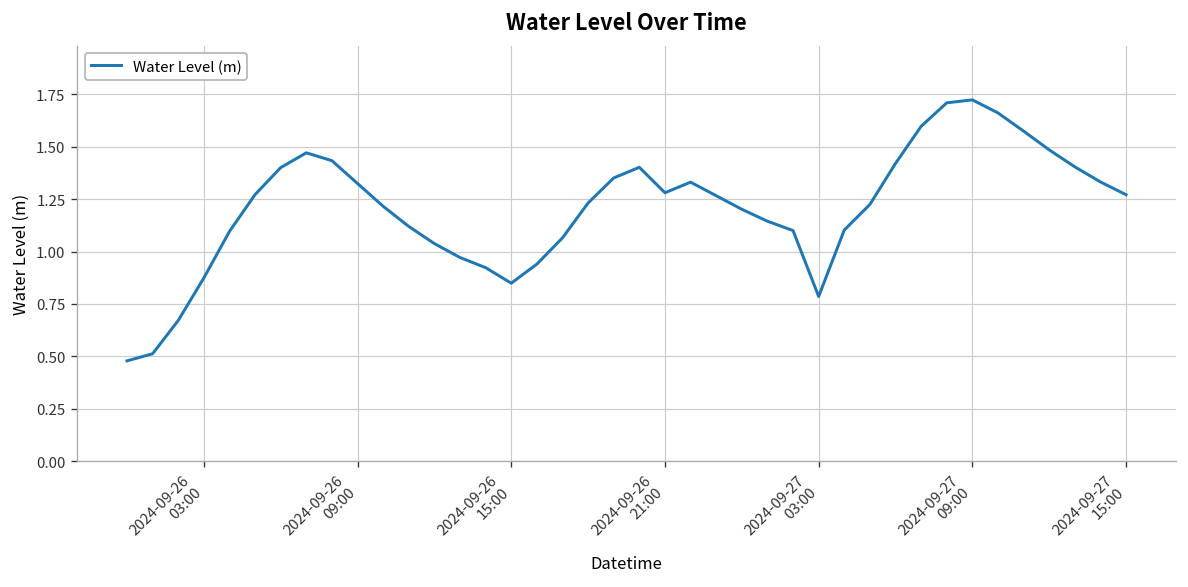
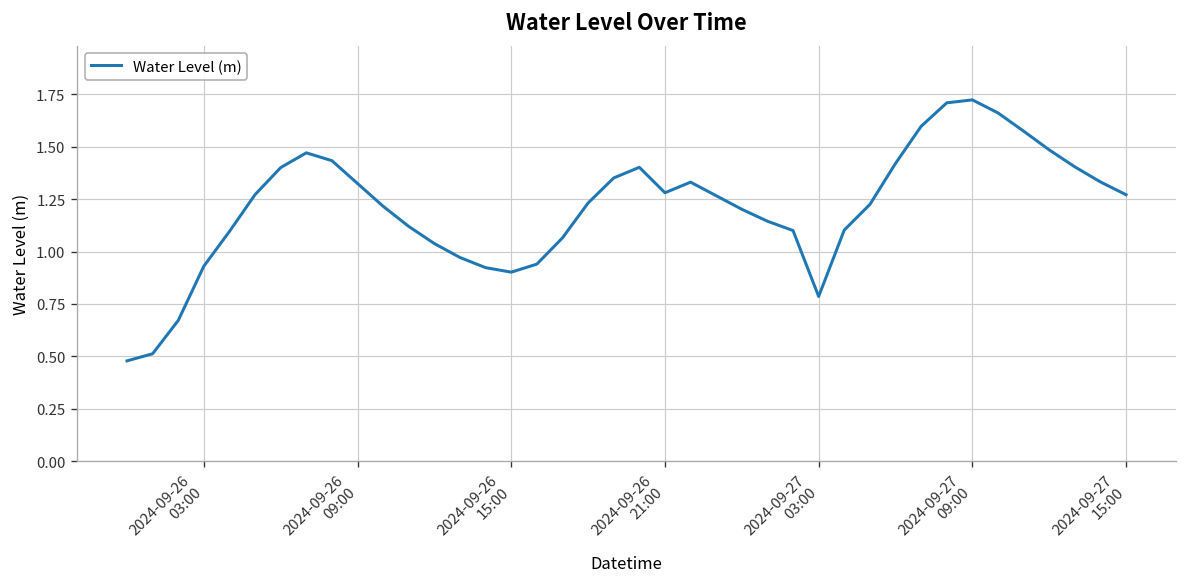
  {
-   "2024-09-26 03:00": 0.87,
+   "2024-09-26 03:00": 0.93,
    "2024-09-26 09:00": 1.32,
-   "2024-09-26 15:00": 0.85,
+   "2024-09-26 15:00": 0.90,
    "2024-09-26 21:00": 1.28,
    "2024-09-27 03:00": 0.79,
    "2024-09-27 09:00": 1.72,
    "2024-09-27 15:00": 1.27
  }
